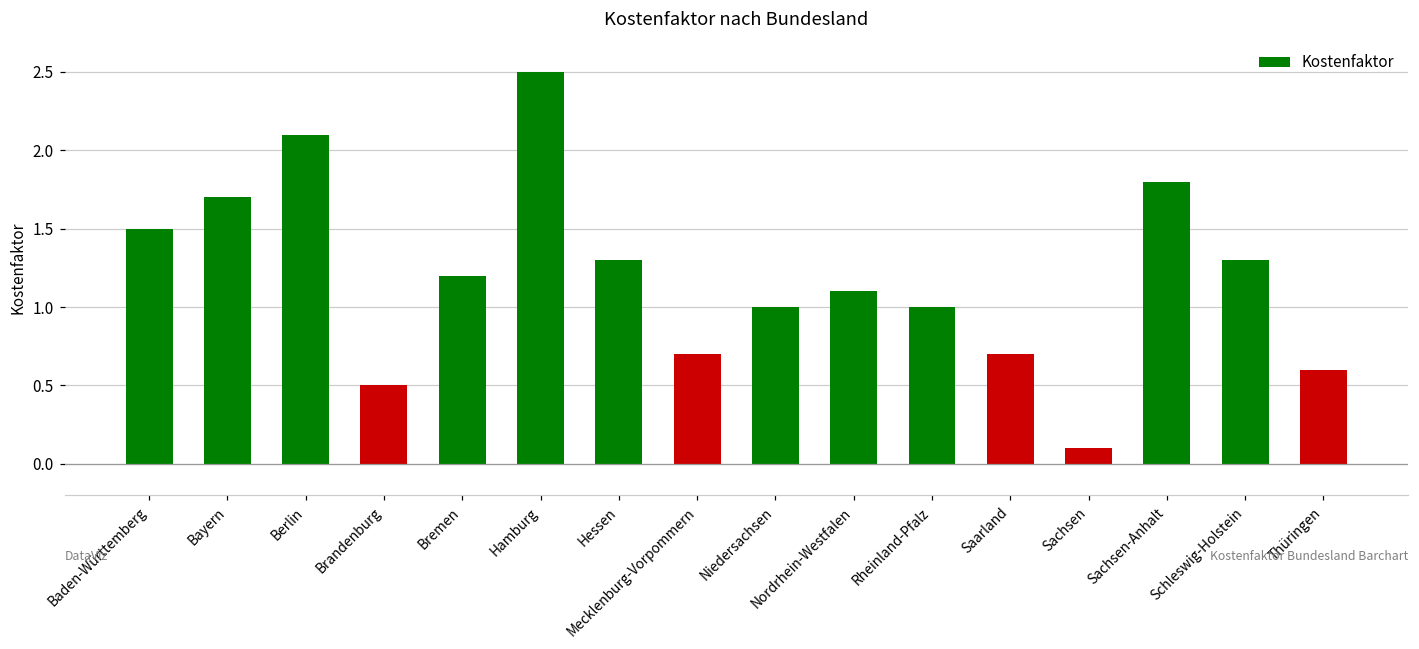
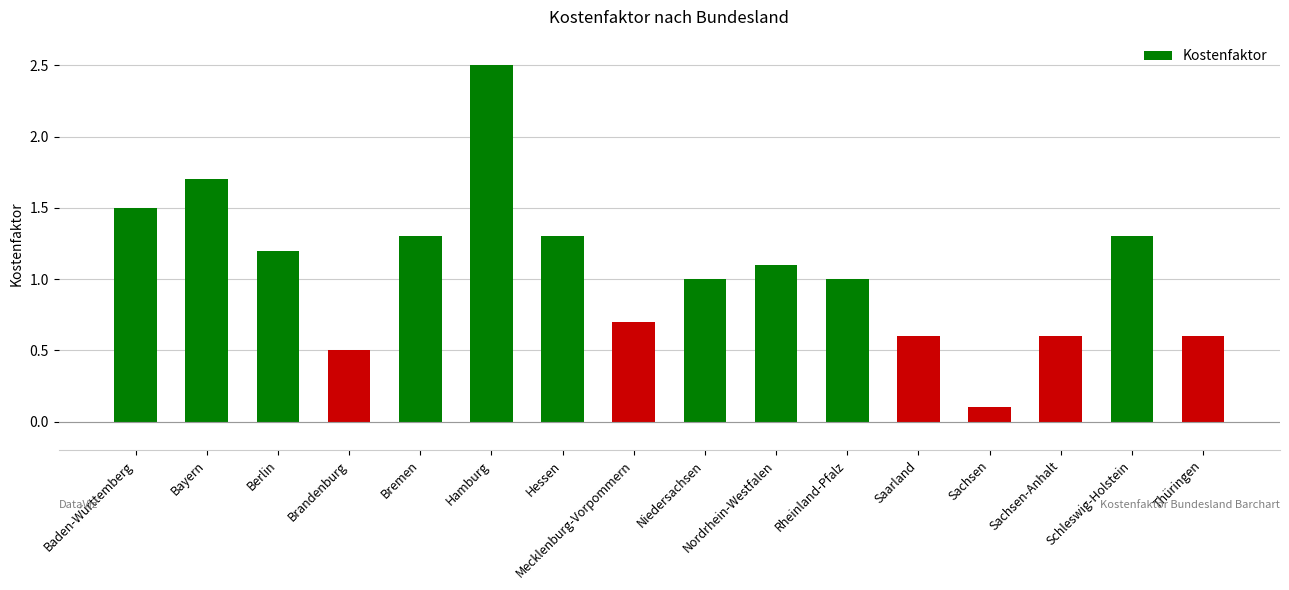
  {
    "Baden-Württemberg": 1.5,
    "Bayern": 1.7,
-   "Berlin": 2.1,
+   "Berlin": 1.2,
    "Brandenburg": 0.5,
-   "Bremen": 1.2,
+   "Bremen": 1.3,
    "Hamburg": 2.5,
    "Hessen": 1.3,
    "Mecklenburg-Vorpommern": 0.7,
    "Niedersachsen": 1.0,
    "Nordrhein-Westfalen": 1.1,
    "Rheinland-Pfalz": 1.0,
-   "Saarland": 0.7,
+   "Saarland": 0.6,
    "Sachsen": 0.1,
-   "Sachsen-Anhalt": 1.8,
+   "Sachsen-Anhalt": 0.6,
    "Schleswig-Holstein": 1.3,
    "Thüringen": 0.6
  }
